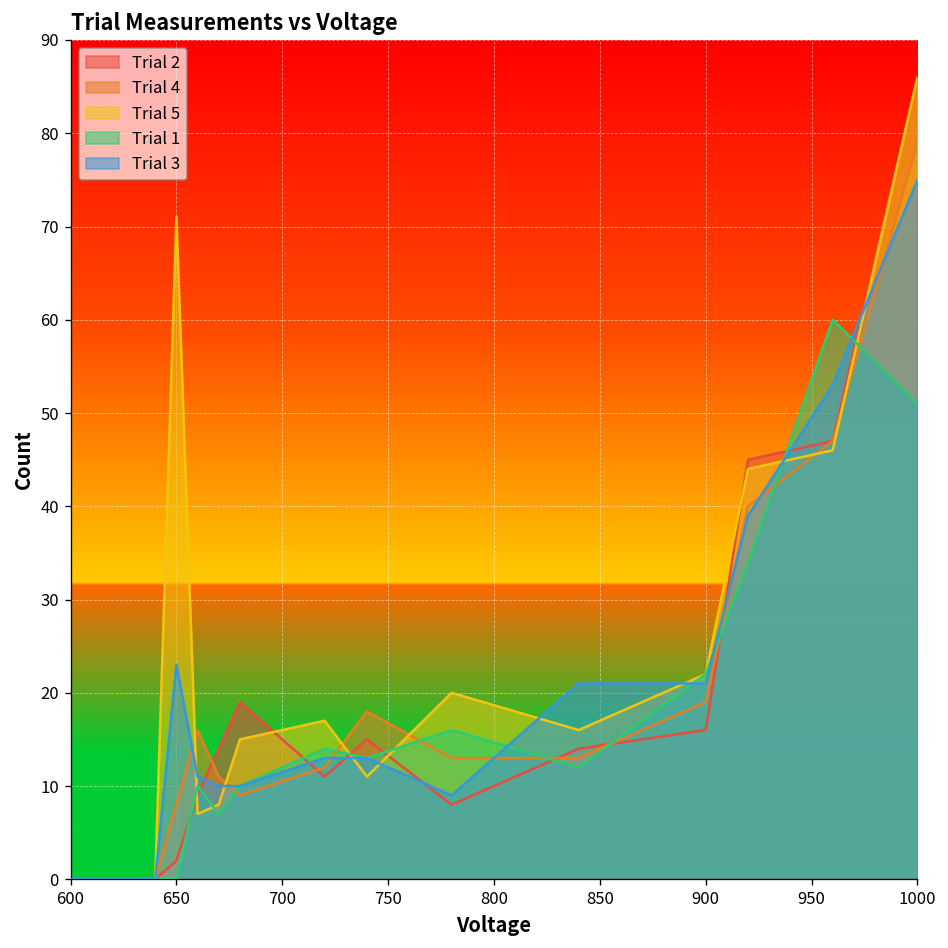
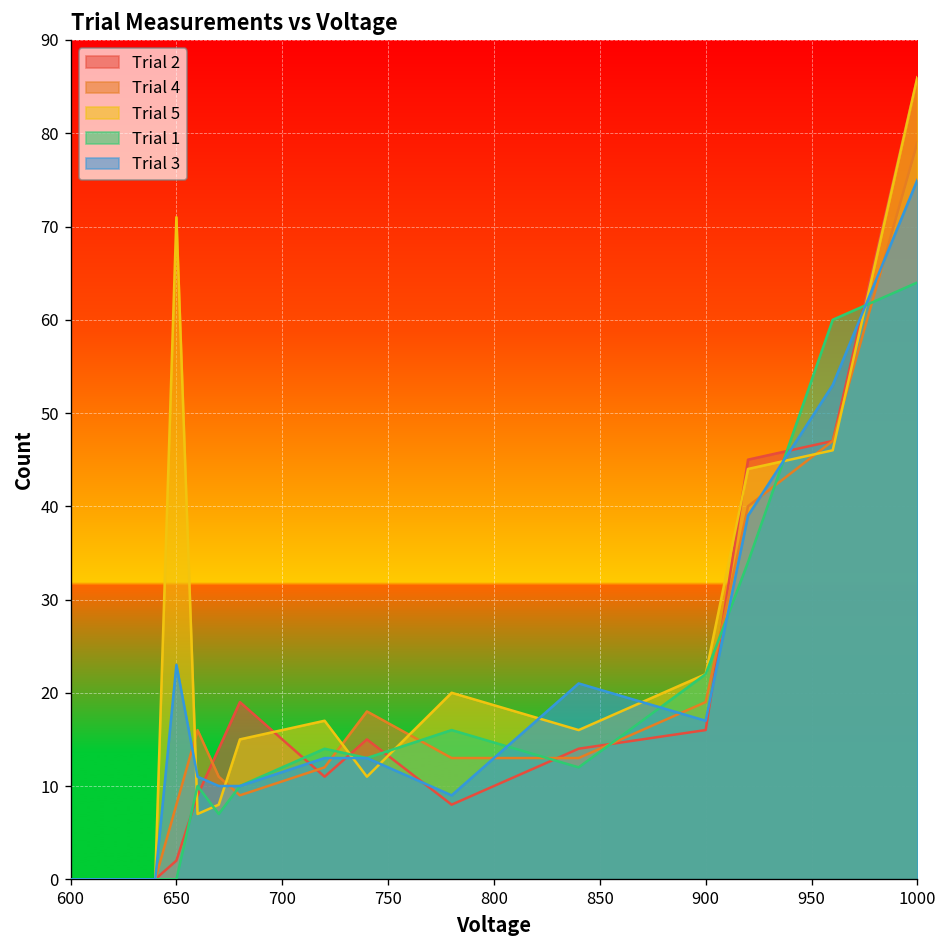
  {
    "Trial 5": {
      "650": 71
    },
    "Trial 1": {
      "650": 0,
-     "1000": 51
+     "1000": 64
    },
    "Trial 3": {
      "650": 23,
-     "900": 21,
+     "900": 17,
      "1000": 75
    }
  }
